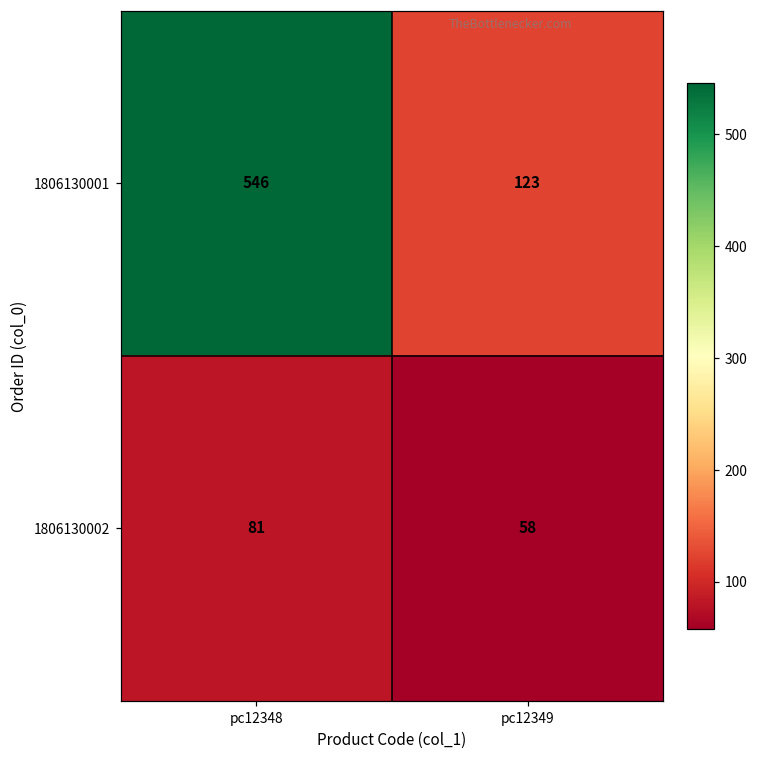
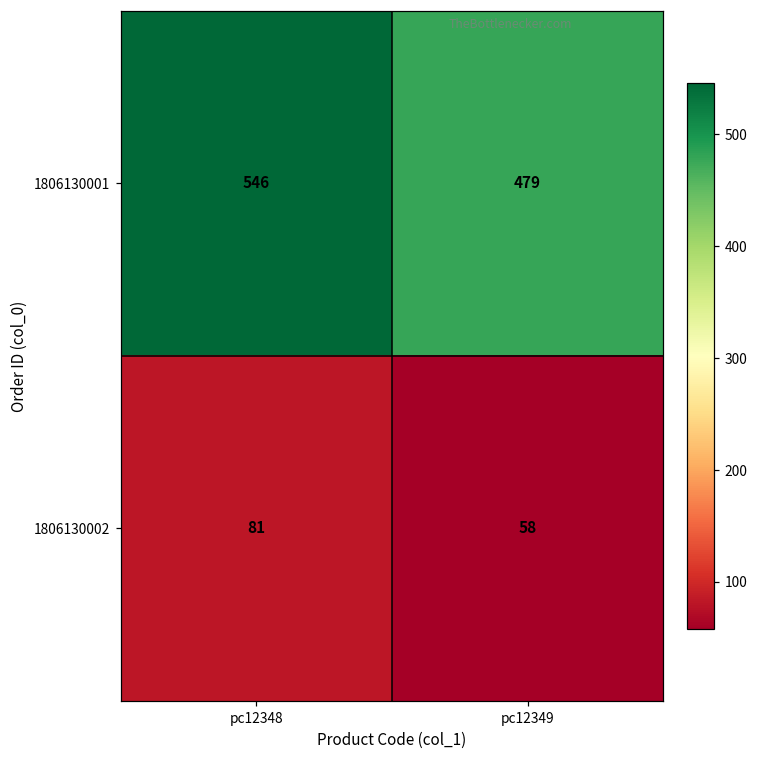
  {
    "1806130001": {
      "pc12348": 546,
-     "pc12349": 123
+     "pc12349": 479
    },
    "1806130002": {
      "pc12348": 81,
      "pc12349": 58
    }
  }
